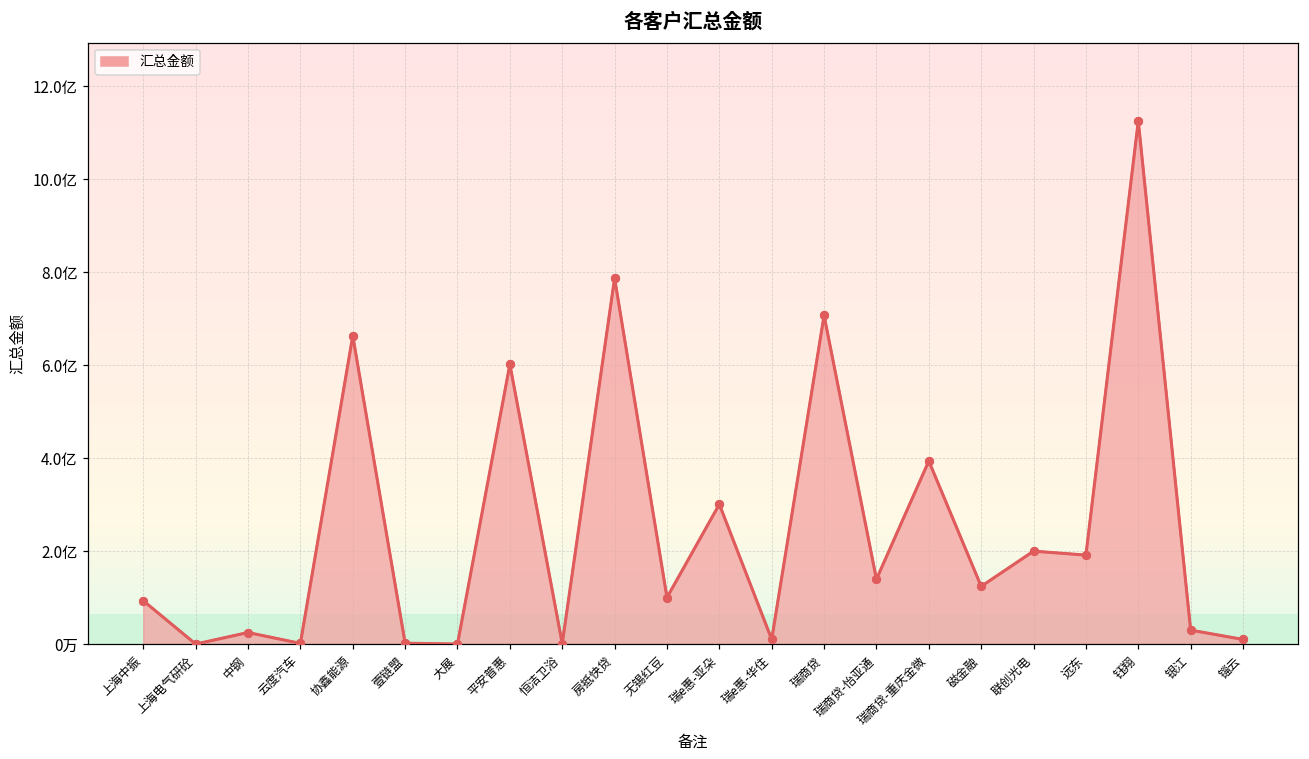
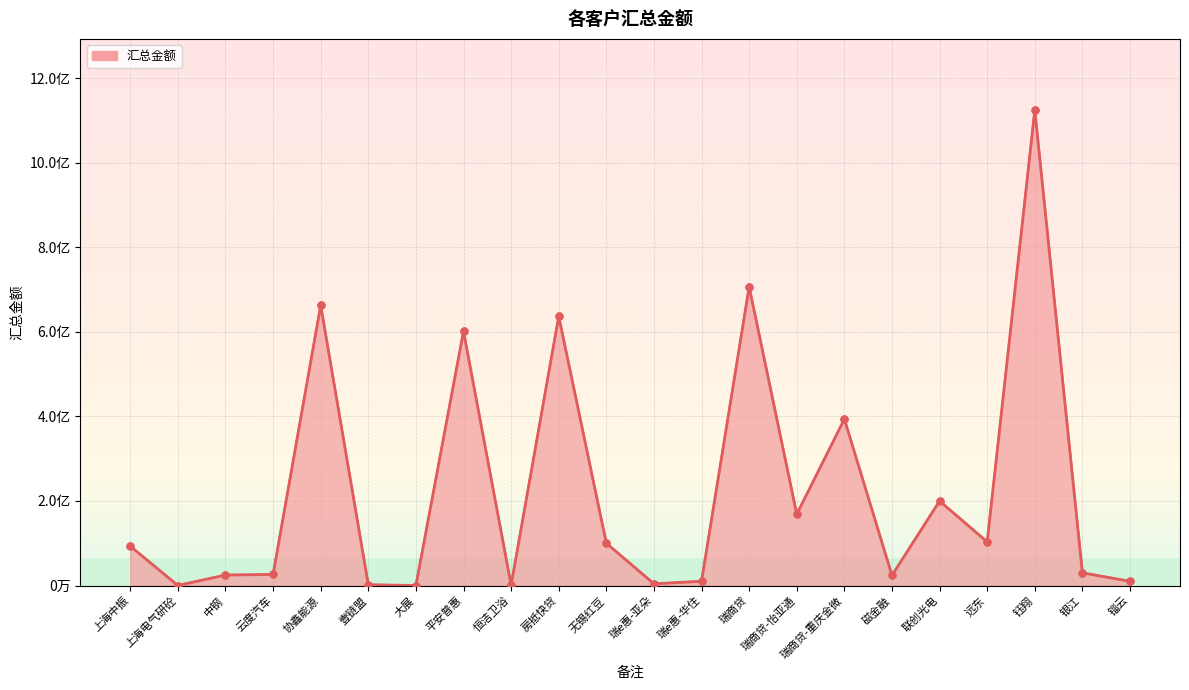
  {
    "上海中振": "0.9亿",
    "上海电气研砼": "0.0亿",
    "中钢": "0.2亿",
-   "云度汽车": "0.0亿",
+   "云度汽车": "0.3亿",
    "协鑫能源": "6.6亿",
    "壹链盟": "0.0亿",
    "大展": "0.0亿",
    "平安普惠": "6.0亿",
    "恒洁卫浴": "0.0亿",
-   "房抵快贷": "7.9亿",
+   "房抵快贷": "6.4亿",
    "无锡红豆": "1.0亿",
-   "瑞e惠-亚朵": "3.0亿",
+   "瑞e惠-亚朵": "0.0亿",
    "瑞e惠-华住": "0.1亿",
    "瑞商贷": "7.1亿",
-   "瑞商贷-怡亚通": "1.4亿",
+   "瑞商贷-怡亚通": "1.7亿",
    "瑞商贷-重庆金微": "3.9亿",
-   "磁金融": "1.2亿",
+   "磁金融": "0.2亿",
    "联创光电": "2.0亿",
-   "远东": "1.9亿",
+   "远东": "1.0亿",
    "钰翔": "11.2亿",
    "银江": "0.3亿",
    "锱云": "0.1亿"
  }
